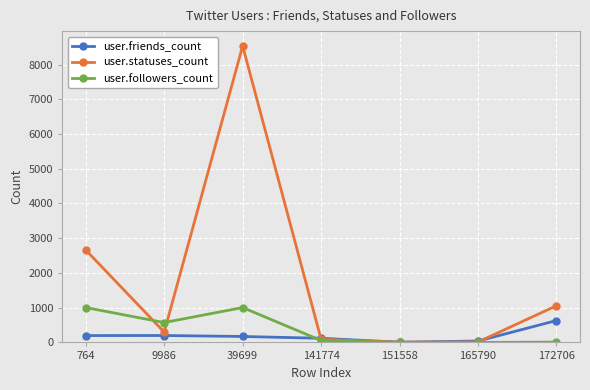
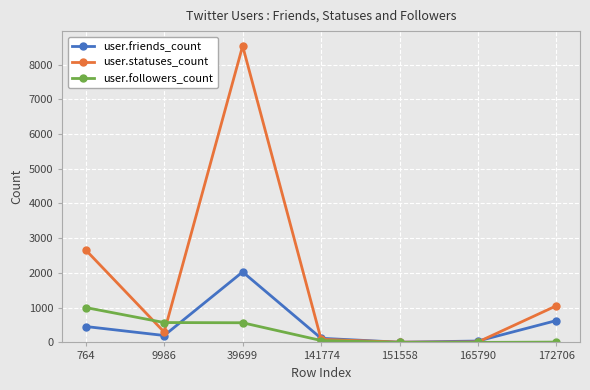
  {
    "user.friends_count": {
-     "764": 200,
+     "764": 500,
      "9986": 200,
-     "39699": 200,
+     "39699": 2000,
      "172706": 600
    },
    "user.statuses_count": {
      "764": 2700,
      "9986": 300,
      "39699": 8500,
      "172706": 1100
    },
    "user.followers_count": {
      "764": 1000,
      "9986": 600,
-     "39699": 1000,
+     "39699": 600,
      "172706": 0
    }
  }
